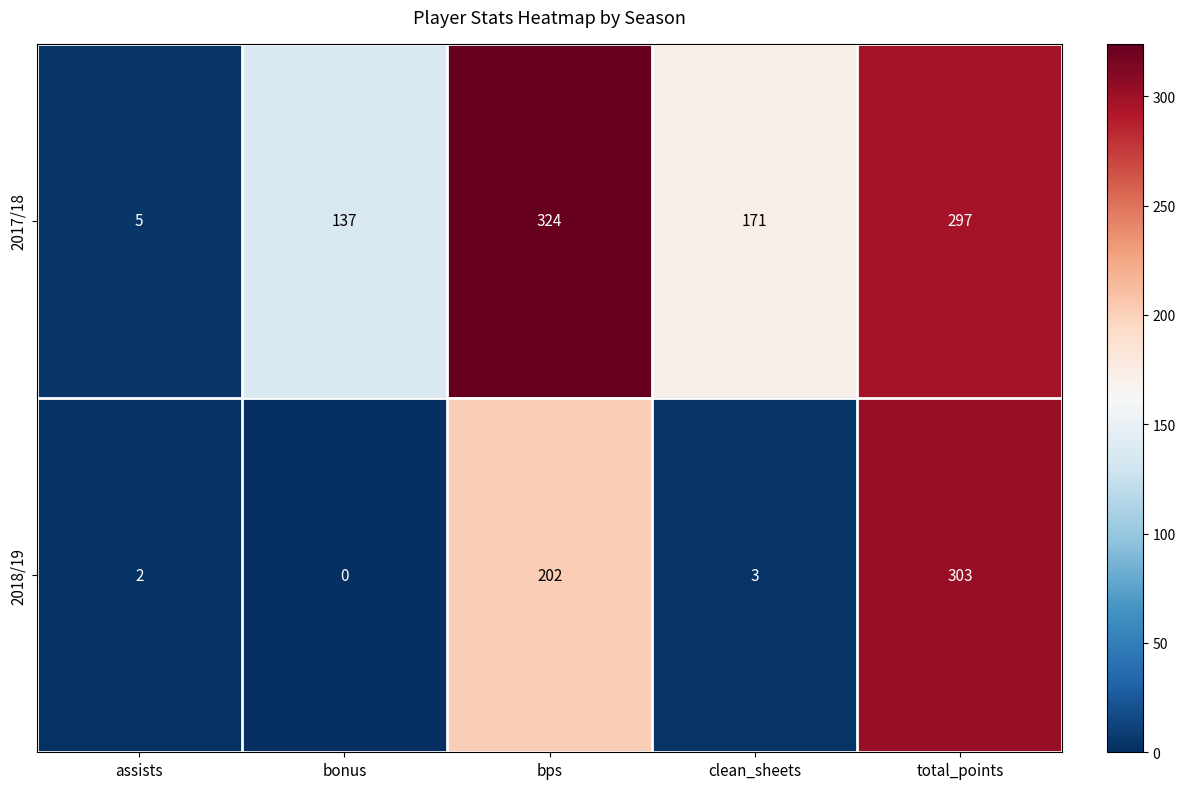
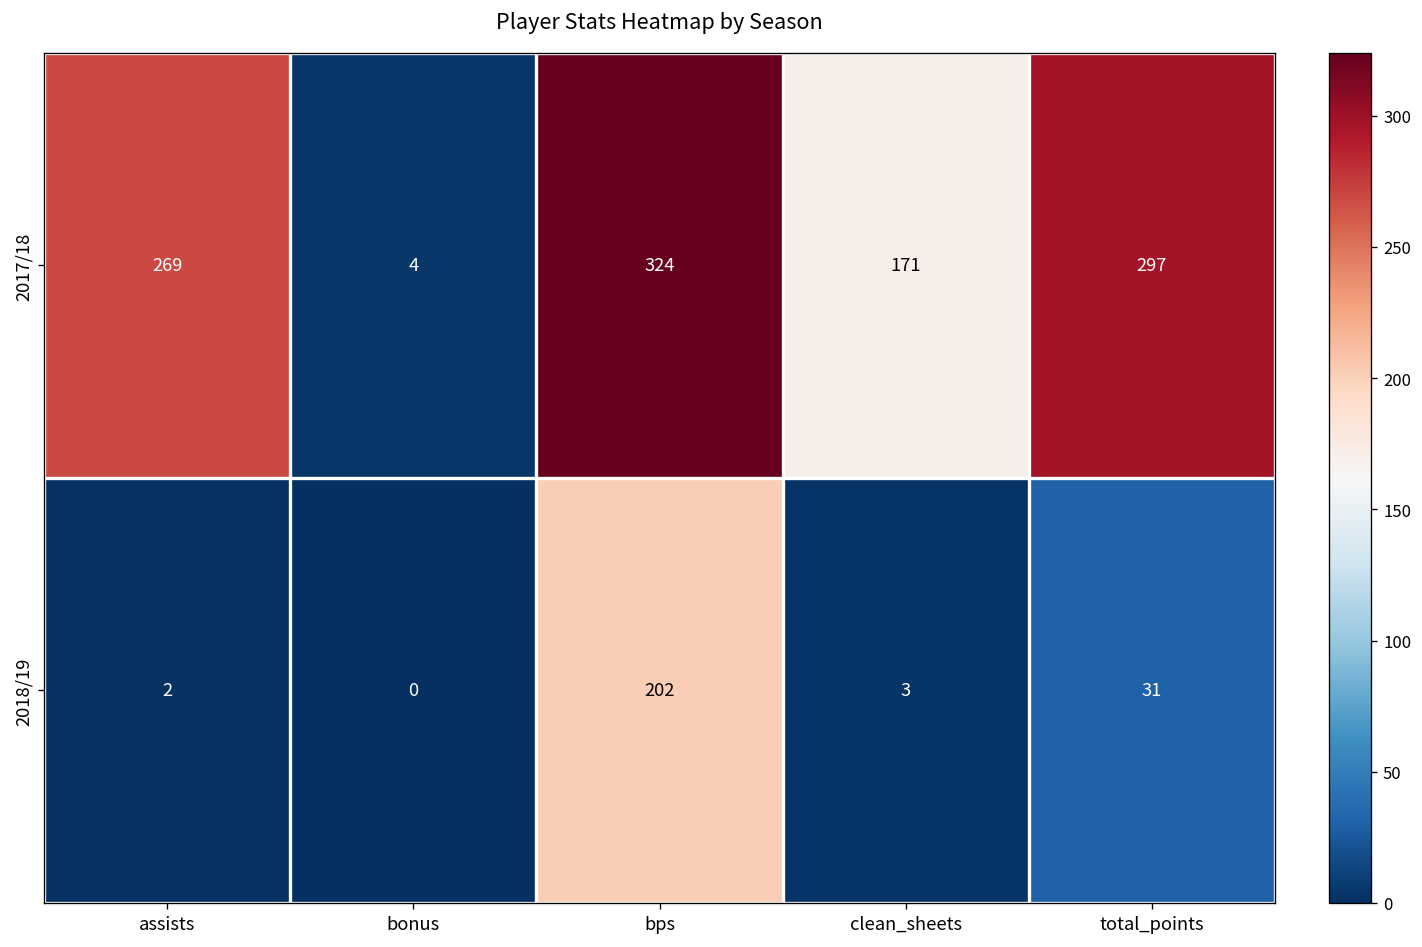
  {
    "2017/18": {
-     "assists": 5,
-     "bonus": 137,
+     "assists": 269,
+     "bonus": 4,
      "bps": 324,
      "clean_sheets": 171,
      "total_points": 297
    },
    "2018/19": {
      "assists": 2,
      "bonus": 0,
      "bps": 202,
      "clean_sheets": 3,
-     "total_points": 303
+     "total_points": 31
    }
  }
